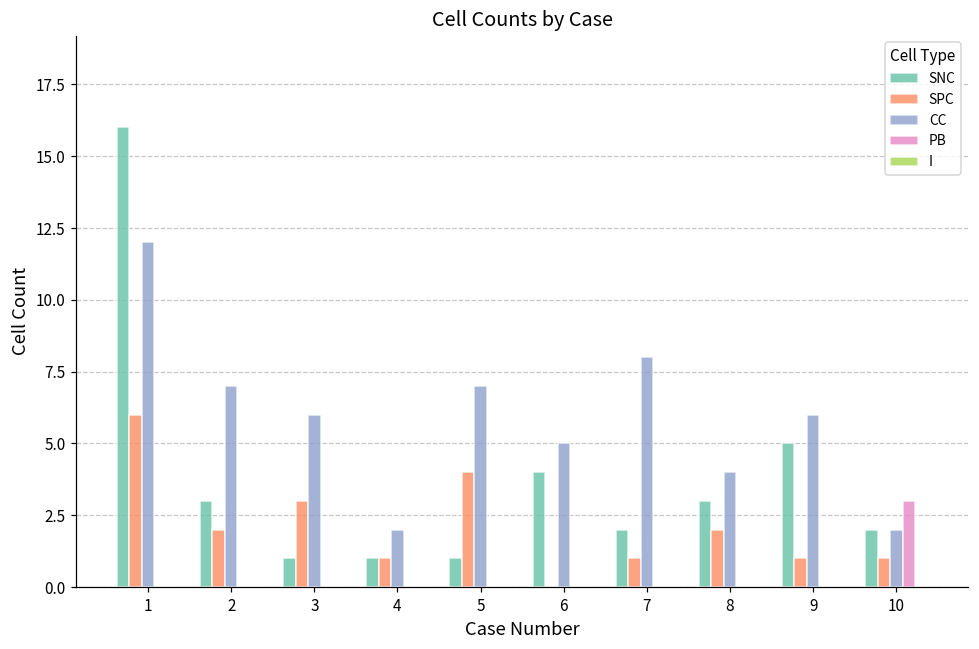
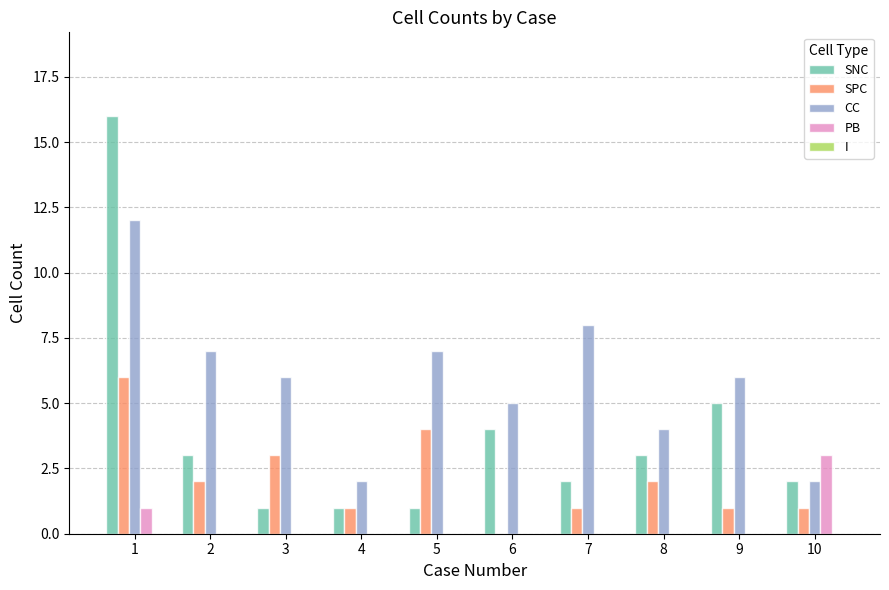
  {
    "SNC": {
      "1": 16,
      "2": 3,
      "3": 1,
      "4": 1,
      "5": 1,
      "6": 4,
      "7": 2,
      "8": 3,
      "9": 5,
      "10": 2
    },
    "SPC": {
      "1": 6,
      "2": 2,
      "3": 3,
      "4": 1,
      "5": 4,
      "6": 0,
      "7": 1,
      "8": 2,
      "9": 1,
      "10": 1
    },
    "CC": {
      "1": 12,
      "2": 7,
      "3": 6,
      "4": 2,
      "5": 7,
      "6": 5,
      "7": 8,
      "8": 4,
      "9": 6,
      "10": 2
    },
    "PB": {
-     "1": 0,
+     "1": 1,
      "2": 0,
      "3": 0,
      "4": 0,
      "5": 0,
      "6": 0,
      "7": 0,
      "8": 0,
      "9": 0,
      "10": 3
    },
    "I": {
      "1": 0,
      "2": 0,
      "3": 0,
      "4": 0,
      "5": 0,
      "6": 0,
      "7": 0,
      "8": 0,
      "9": 0,
      "10": 0
    }
  }
